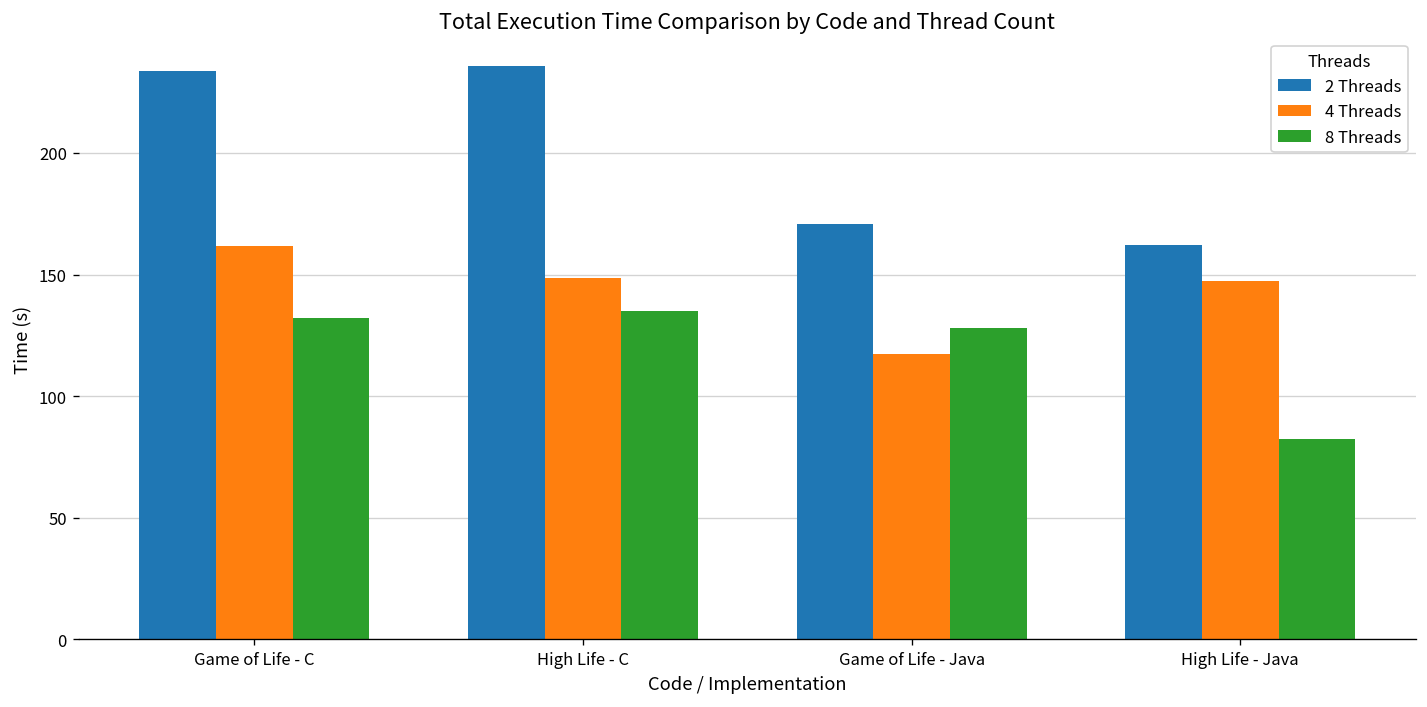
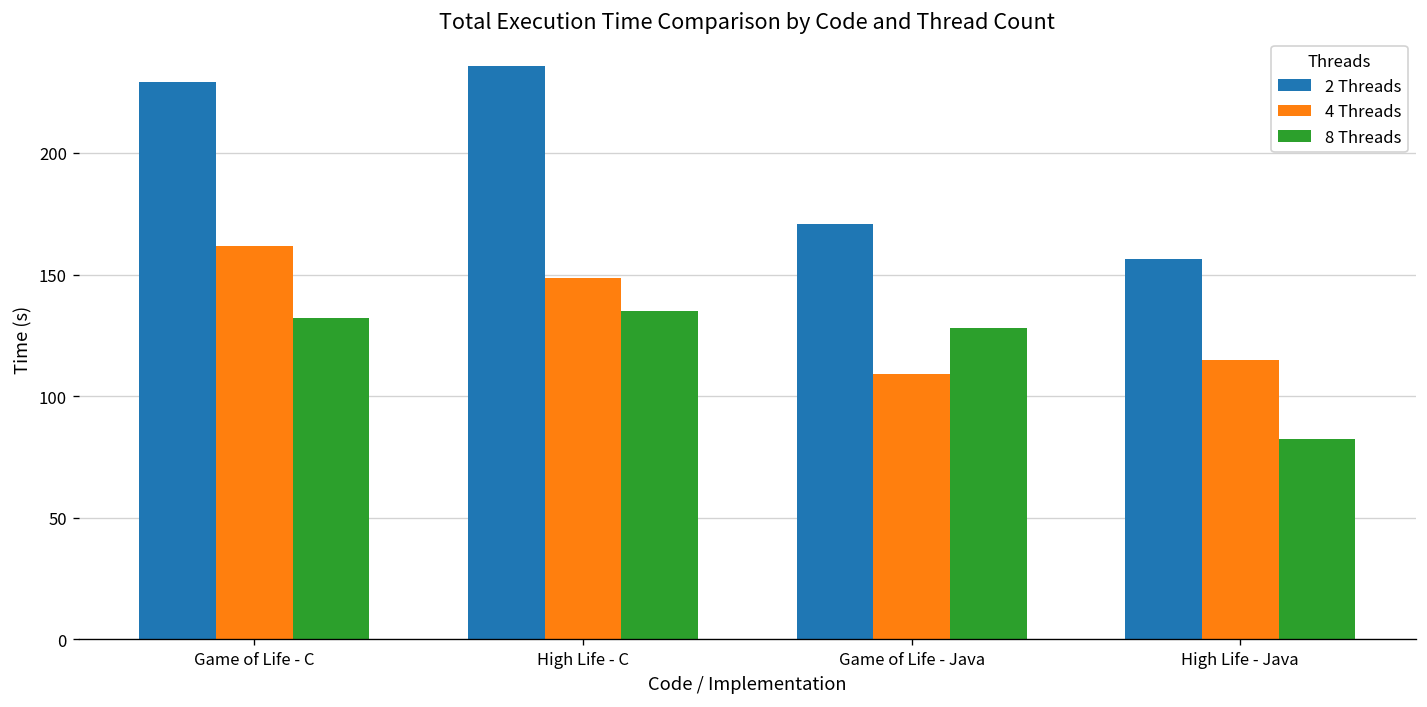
  {
    "2 Threads": {
-     "Game of Life - C": 234,
+     "Game of Life - C": 229,
      "High Life - C": 236,
      "Game of Life - Java": 171,
-     "High Life - Java": 162
+     "High Life - Java": 156
    },
    "4 Threads": {
      "Game of Life - C": 162,
      "High Life - C": 149,
-     "Game of Life - Java": 117,
-     "High Life - Java": 147
+     "Game of Life - Java": 109,
+     "High Life - Java": 115
    },
    "8 Threads": {
      "Game of Life - C": 132,
      "High Life - C": 135,
      "Game of Life - Java": 128,
      "High Life - Java": 82
    }
  }
